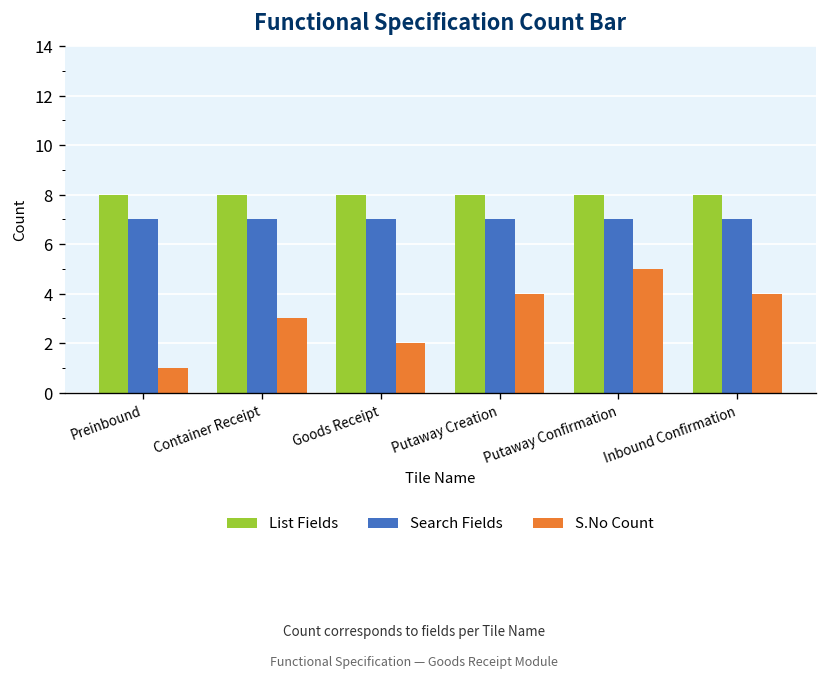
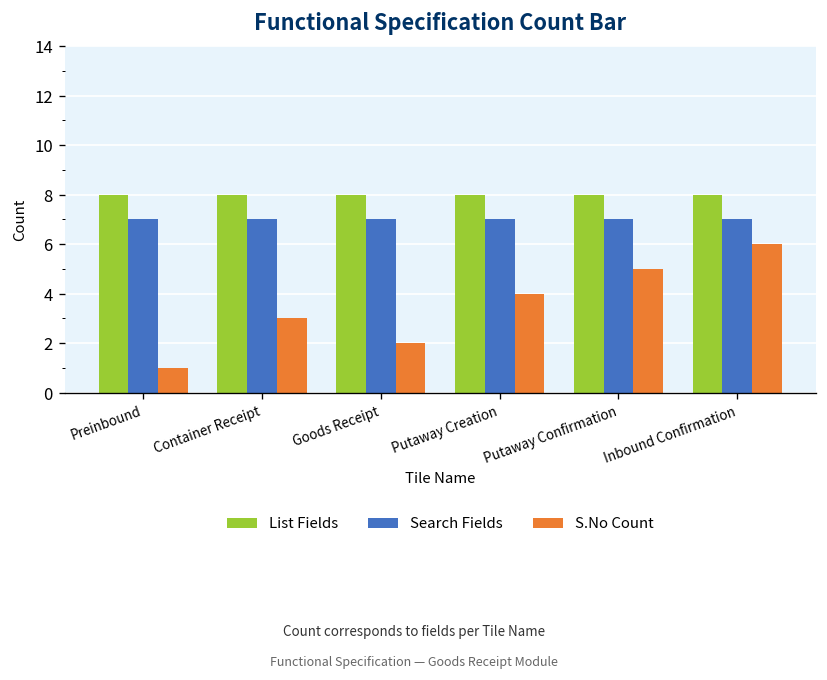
  {
    "List Fields": {
      "Preinbound": 8,
      "Container Receipt": 8,
      "Goods Receipt": 8,
      "Putaway Creation": 8,
      "Putaway Confirmation": 8,
      "Inbound Confirmation": 8
    },
    "Search Fields": {
      "Preinbound": 7,
      "Container Receipt": 7,
      "Goods Receipt": 7,
      "Putaway Creation": 7,
      "Putaway Confirmation": 7,
      "Inbound Confirmation": 7
    },
    "S.No Count": {
      "Preinbound": 1,
      "Container Receipt": 3,
      "Goods Receipt": 2,
      "Putaway Creation": 4,
      "Putaway Confirmation": 5,
-     "Inbound Confirmation": 4
+     "Inbound Confirmation": 6
    }
  }
